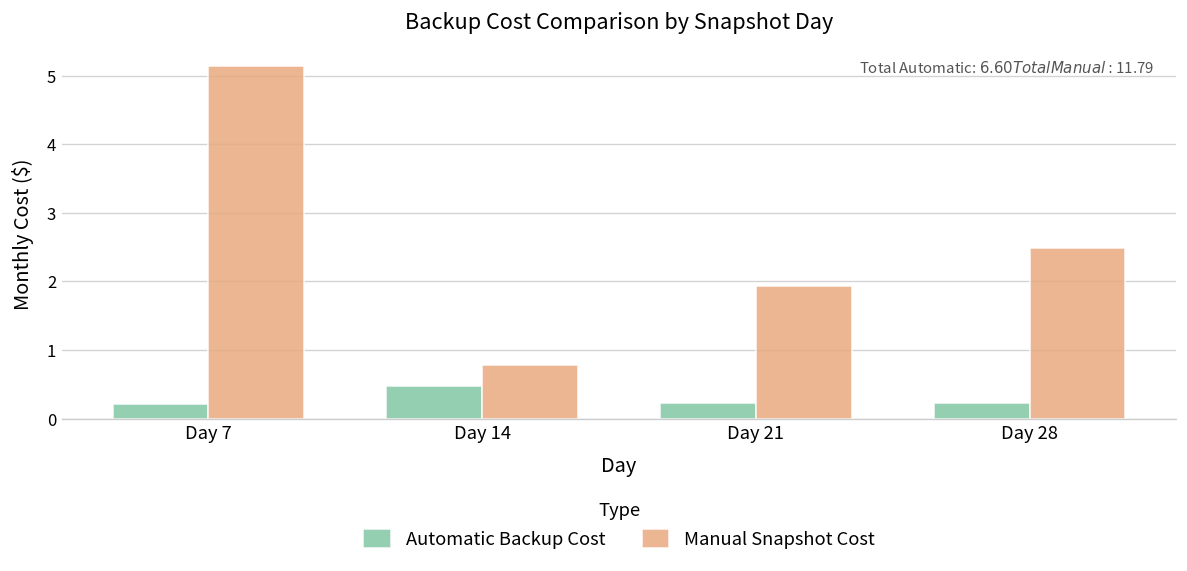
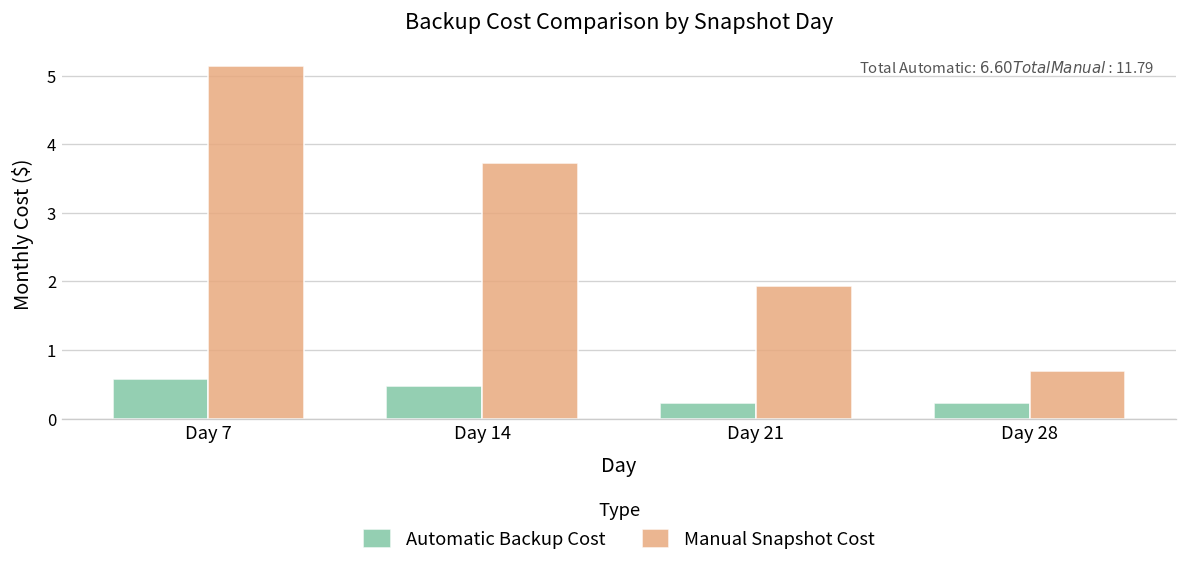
  {
    "Automatic Backup Cost": {
-     "Day 7": 0.2,
+     "Day 7": 0.6,
      "Day 14": 0.5,
      "Day 21": 0.2,
      "Day 28": 0.2
    },
    "Manual Snapshot Cost": {
      "Day 7": 5.1,
-     "Day 14": 0.8,
+     "Day 14": 3.7,
      "Day 21": 1.9,
-     "Day 28": 2.5
+     "Day 28": 0.7
    }
  }
